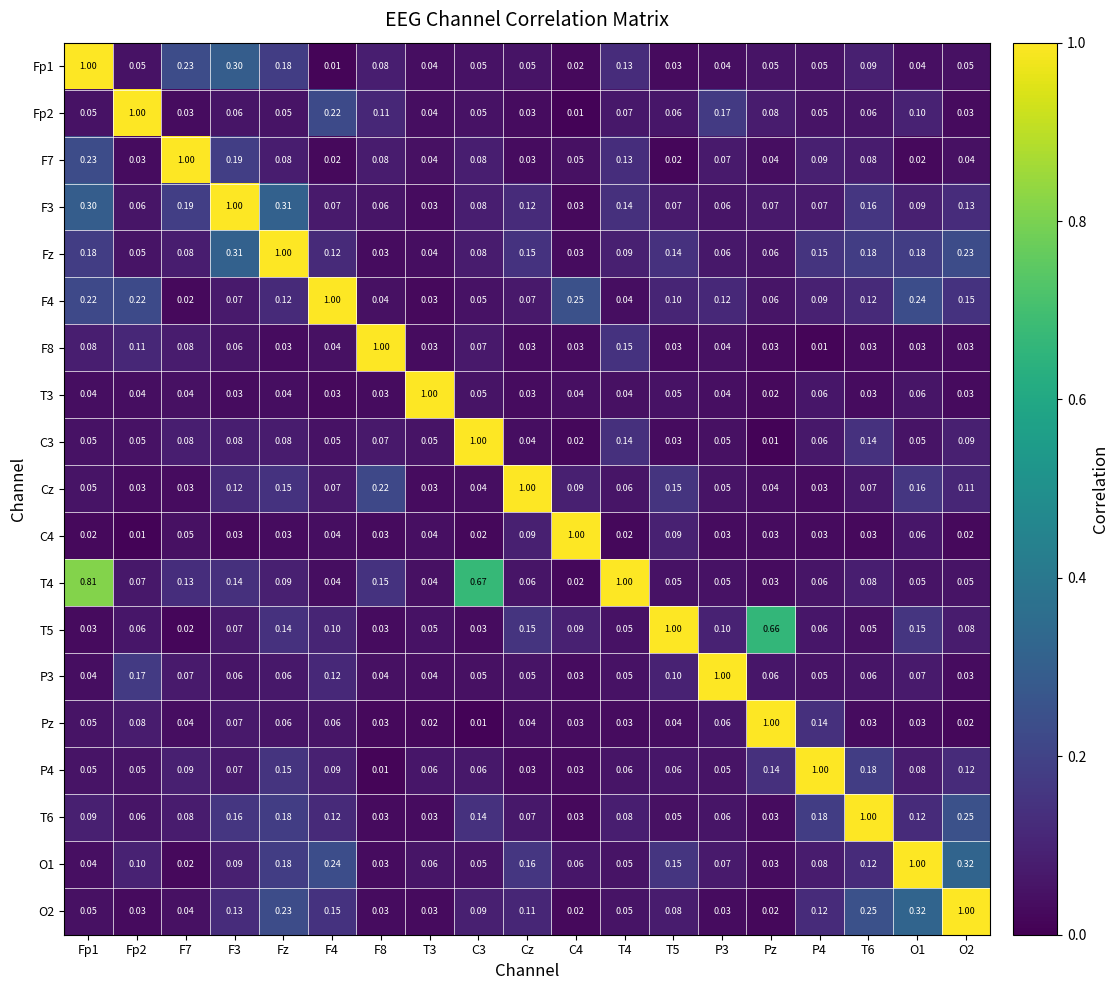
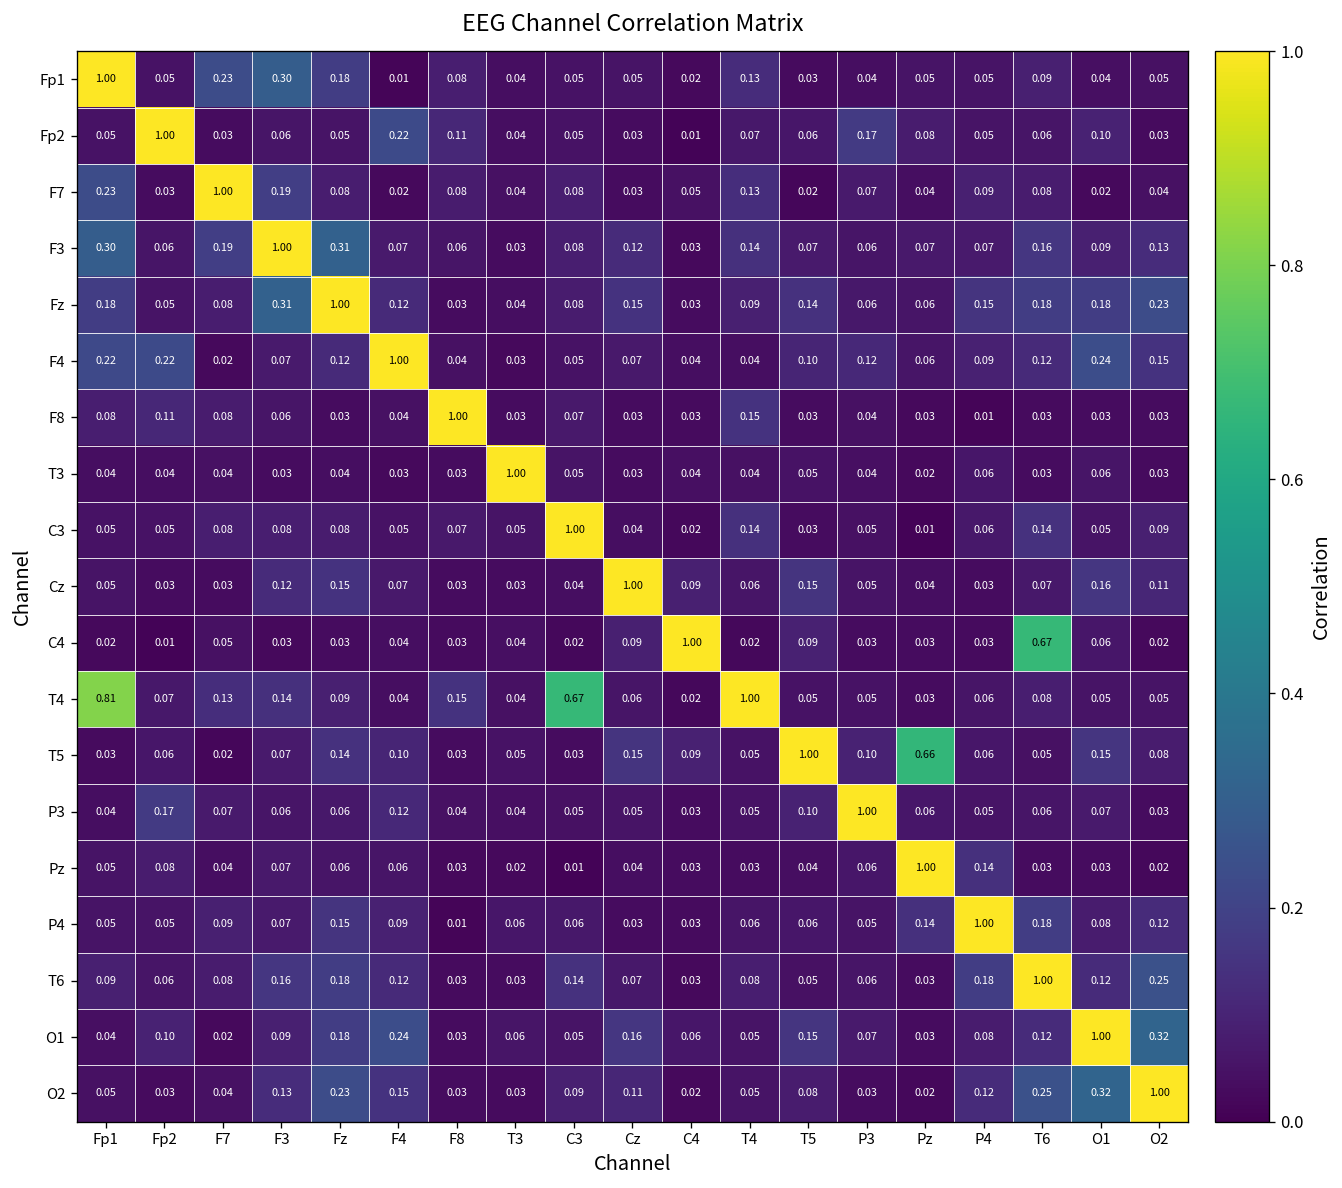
  {
    "F4": {
      "Fp1": 0.22,
      "Fp2": 0.22,
      "F7": 0.02,
      "F3": 0.07,
      "Fz": 0.12,
      "F4": 1.00,
      "F8": 0.04,
      "T3": 0.03,
      "C3": 0.05,
      "Cz": 0.07,
-     "C4": 0.25,
+     "C4": 0.04,
      "T4": 0.04,
      "T5": 0.10,
      "P3": 0.12,
      "Pz": 0.06,
      "P4": 0.09,
      "T6": 0.12,
      "O1": 0.24,
      "O2": 0.15
    },
    "Cz": {
      "Fp1": 0.05,
      "Fp2": 0.03,
      "F7": 0.03,
      "F3": 0.12,
      "Fz": 0.15,
      "F4": 0.07,
-     "F8": 0.22,
+     "F8": 0.03,
      "T3": 0.03,
      "C3": 0.04,
      "Cz": 1.00,
      "C4": 0.09,
      "T4": 0.06,
      "T5": 0.15,
      "P3": 0.05,
      "Pz": 0.04,
      "P4": 0.03,
      "T6": 0.07,
      "O1": 0.16,
      "O2": 0.11
    },
    "C4": {
      "Fp1": 0.02,
      "Fp2": 0.01,
      "F7": 0.05,
      "F3": 0.03,
      "Fz": 0.03,
      "F4": 0.04,
      "F8": 0.03,
      "T3": 0.04,
      "C3": 0.02,
      "Cz": 0.09,
      "C4": 1.00,
      "T4": 0.02,
      "T5": 0.09,
      "P3": 0.03,
      "Pz": 0.03,
      "P4": 0.03,
-     "T6": 0.03,
+     "T6": 0.67,
      "O1": 0.06,
      "O2": 0.02
    }
  }
